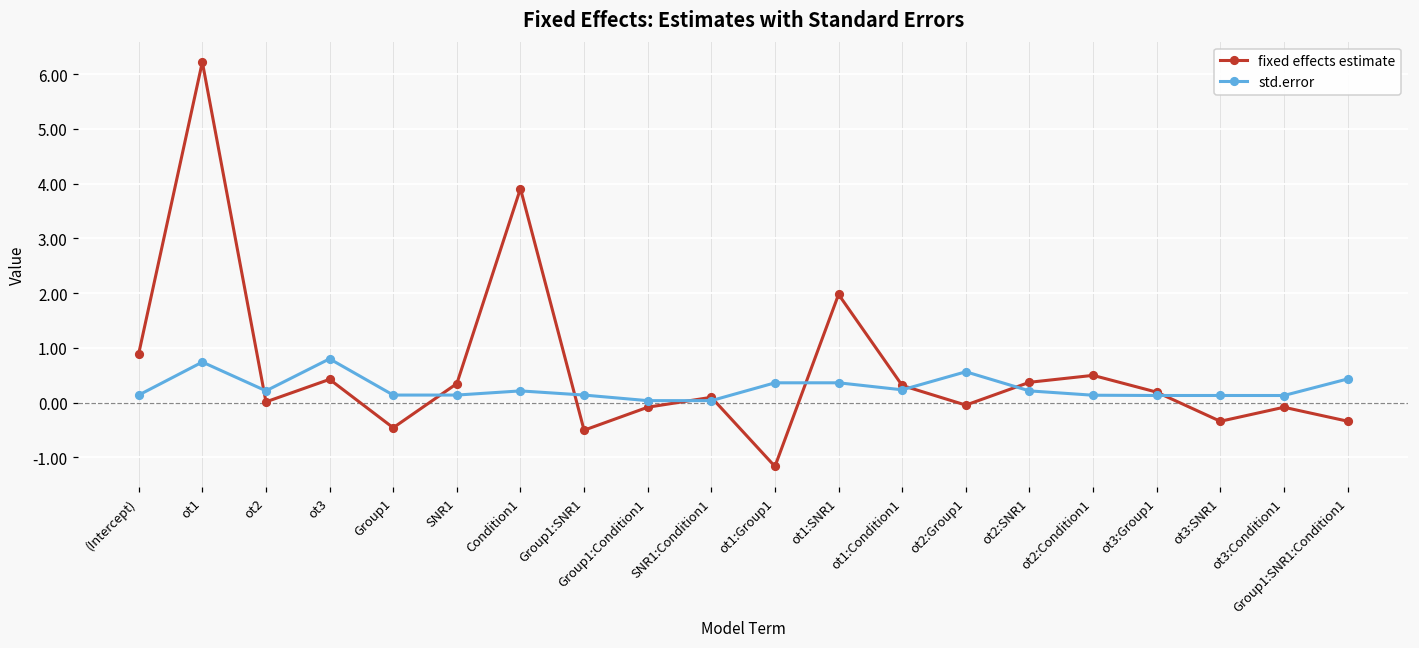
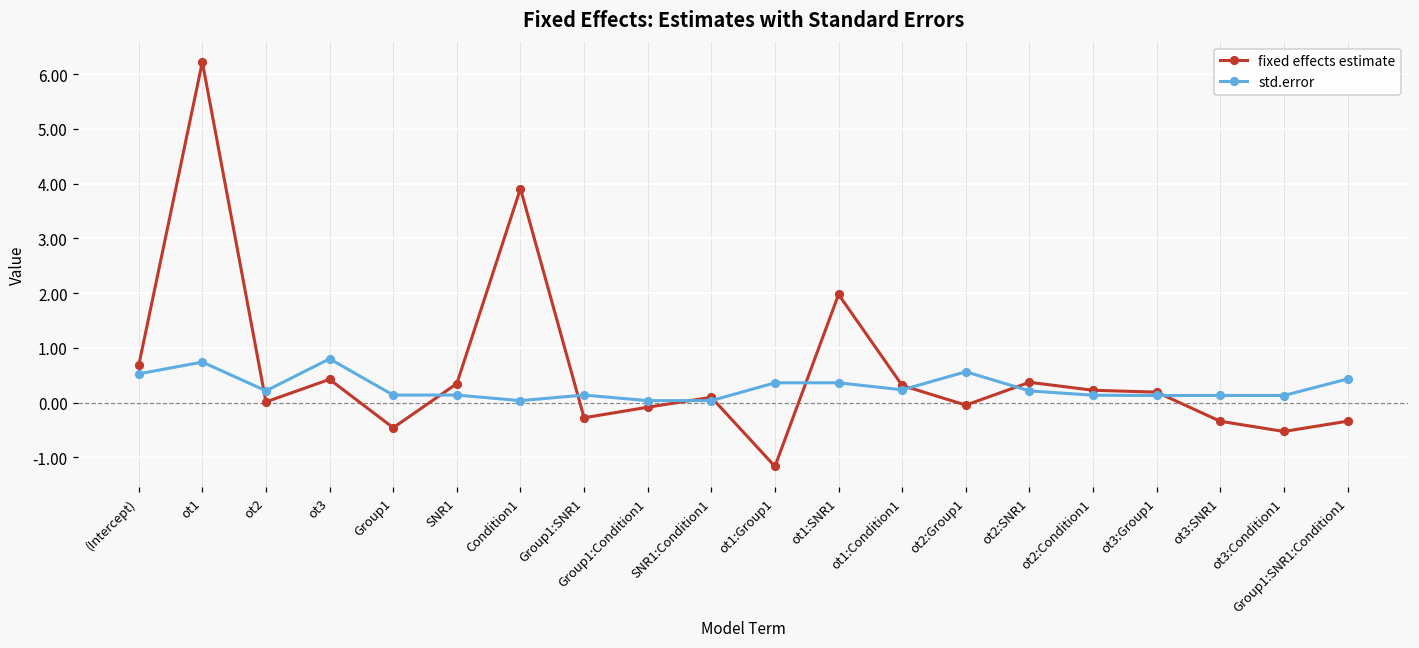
  {
    "fixed effects estimate": {
-     "(Intercept)": 0.9,
+     "(Intercept)": 0.7,
      "ot1": 6.2,
      "ot2": 0.0,
      "ot3": 0.4,
      "Group1": -0.5,
      "SNR1": 0.3,
      "Condition1": 3.9,
-     "Group1:SNR1": -0.5,
+     "Group1:SNR1": -0.3,
      "Group1:Condition1": -0.1,
      "SNR1:Condition1": 0.1,
      "ot1:Group1": -1.2,
      "ot1:SNR1": 2.0,
      "ot1:Condition1": 0.3,
      "ot2:Group1": 0.0,
      "ot2:SNR1": 0.4,
-     "ot2:Condition1": 0.5,
+     "ot2:Condition1": 0.2,
      "ot3:Group1": 0.2,
      "ot3:SNR1": -0.3,
-     "ot3:Condition1": -0.1,
+     "ot3:Condition1": -0.5,
      "Group1:SNR1:Condition1": -0.3
    },
    "std.error": {
-     "(Intercept)": 0.1,
+     "(Intercept)": 0.5,
      "ot1": 0.7,
      "ot2": 0.2,
      "ot3": 0.8,
      "Group1": 0.1,
      "SNR1": 0.1,
-     "Condition1": 0.2,
+     "Condition1": 0.0,
      "Group1:SNR1": 0.1,
      "Group1:Condition1": 0.0,
      "SNR1:Condition1": 0.0,
      "ot1:Group1": 0.4,
      "ot1:SNR1": 0.4,
      "ot1:Condition1": 0.2,
      "ot2:Group1": 0.6,
      "ot2:SNR1": 0.2,
      "ot2:Condition1": 0.1,
      "ot3:Group1": 0.1,
      "ot3:SNR1": 0.1,
      "ot3:Condition1": 0.1,
      "Group1:SNR1:Condition1": 0.4
    }
  }
